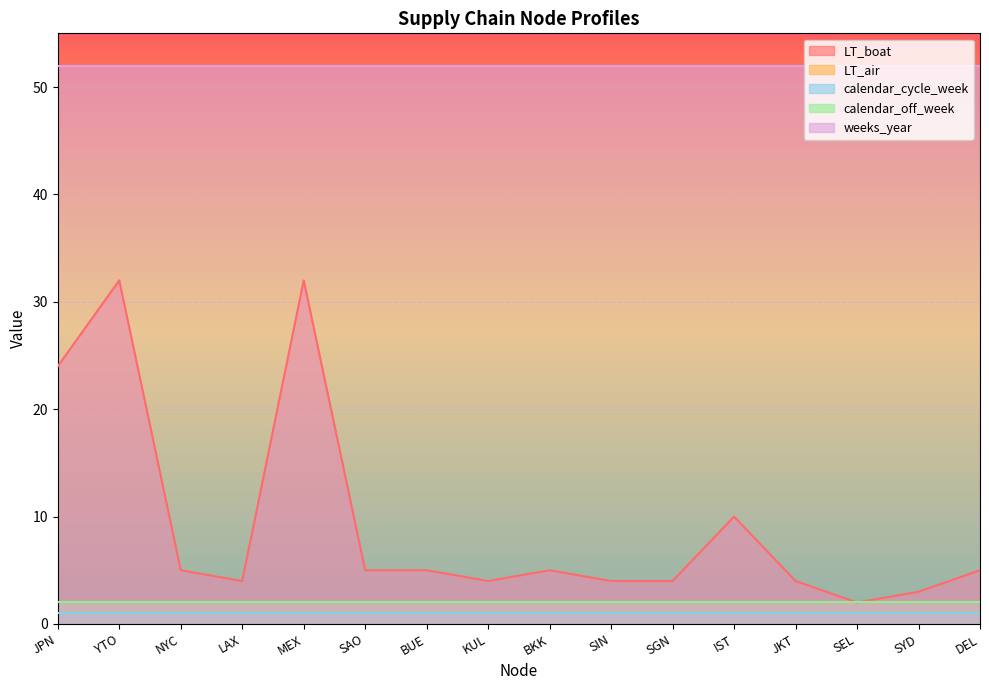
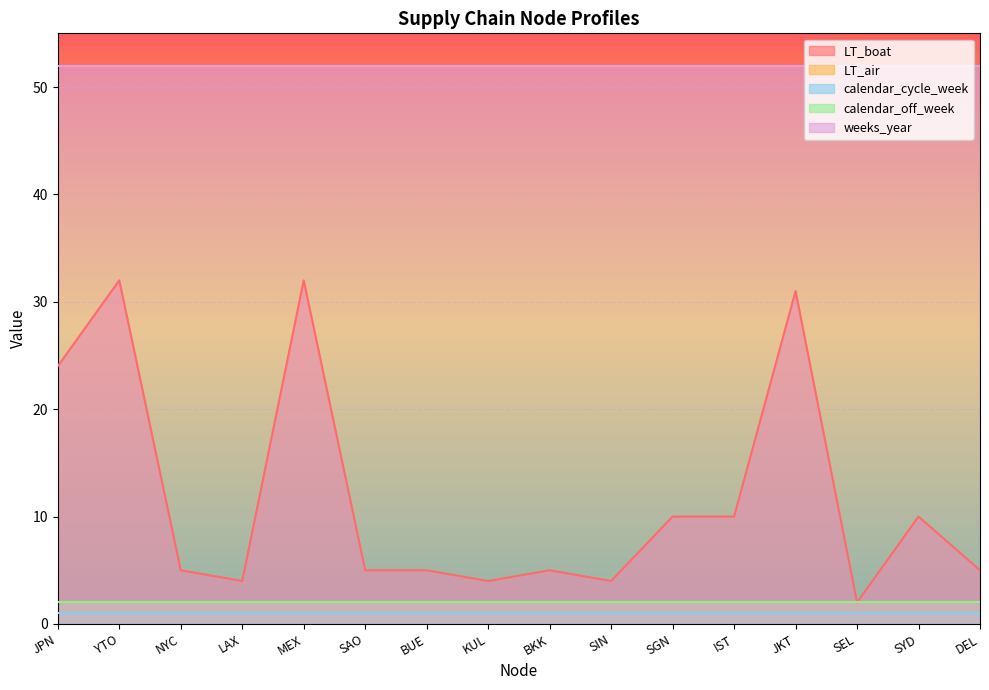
  {
    "LT_boat": {
      "JPN": 24,
      "YTO": 32,
      "NYC": 5,
      "LAX": 4,
      "MEX": 32,
      "SAO": 5,
      "BUE": 5,
      "KUL": 4,
      "BKK": 5,
      "SIN": 4,
-     "SGN": 4,
+     "SGN": 10,
      "IST": 10,
-     "JKT": 4,
-     "SYD": 3,
+     "JKT": 31,
+     "SYD": 10,
      "DEL": 5
    },
    "calendar_off_week": {
      "JPN": 2,
      "YTO": 2,
      "NYC": 2,
      "LAX": 2,
      "MEX": 2,
      "SAO": 2,
      "BUE": 2,
      "KUL": 2,
      "BKK": 2,
      "SIN": 2,
      "SGN": 2,
      "IST": 2,
      "JKT": 2,
      "SYD": 2,
      "DEL": 2
    },
    "calendar_cycle_week": {
      "JPN": 1,
      "YTO": 1,
      "NYC": 1,
      "LAX": 1,
      "MEX": 1,
      "SAO": 1,
      "BUE": 1,
      "KUL": 1,
      "BKK": 1,
      "SIN": 1,
      "SGN": 1,
      "IST": 1,
      "JKT": 1,
      "SEL": 1,
      "SYD": 1,
      "DEL": 1
    },
    "weeks_year": {
      "JPN": 52,
      "YTO": 52,
      "NYC": 52,
      "LAX": 52,
      "MEX": 52,
      "SAO": 52,
      "BUE": 52,
      "KUL": 52,
      "BKK": 52,
      "SIN": 52,
      "SGN": 52,
      "IST": 52,
      "JKT": 52,
      "DEL": 52
    }
  }
